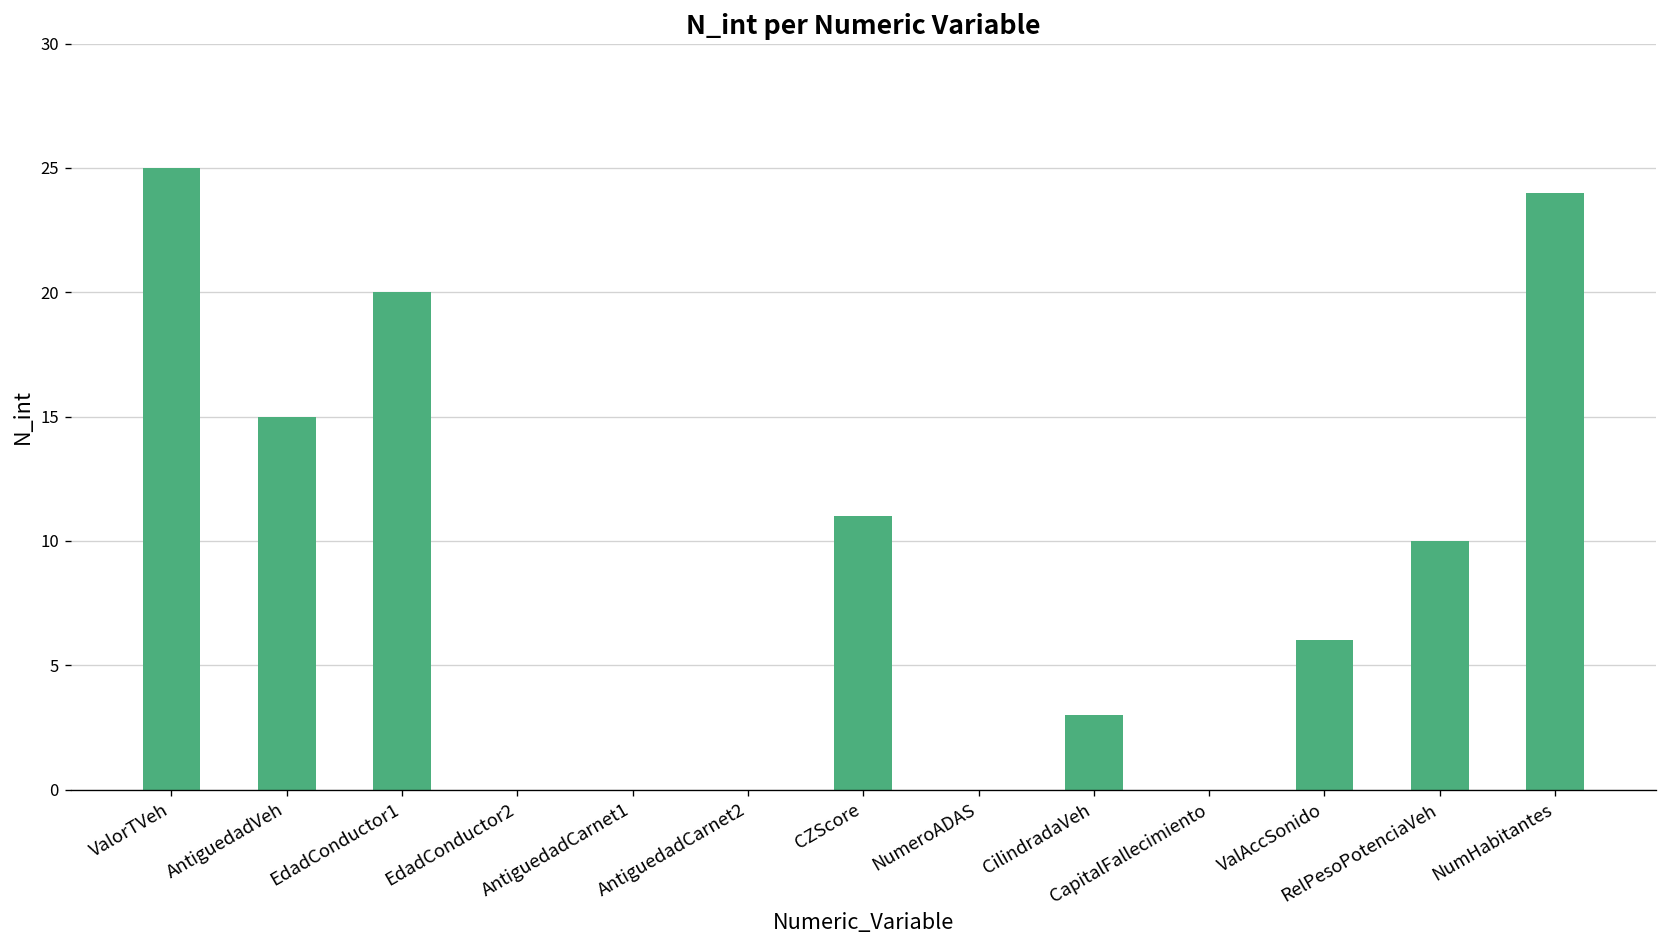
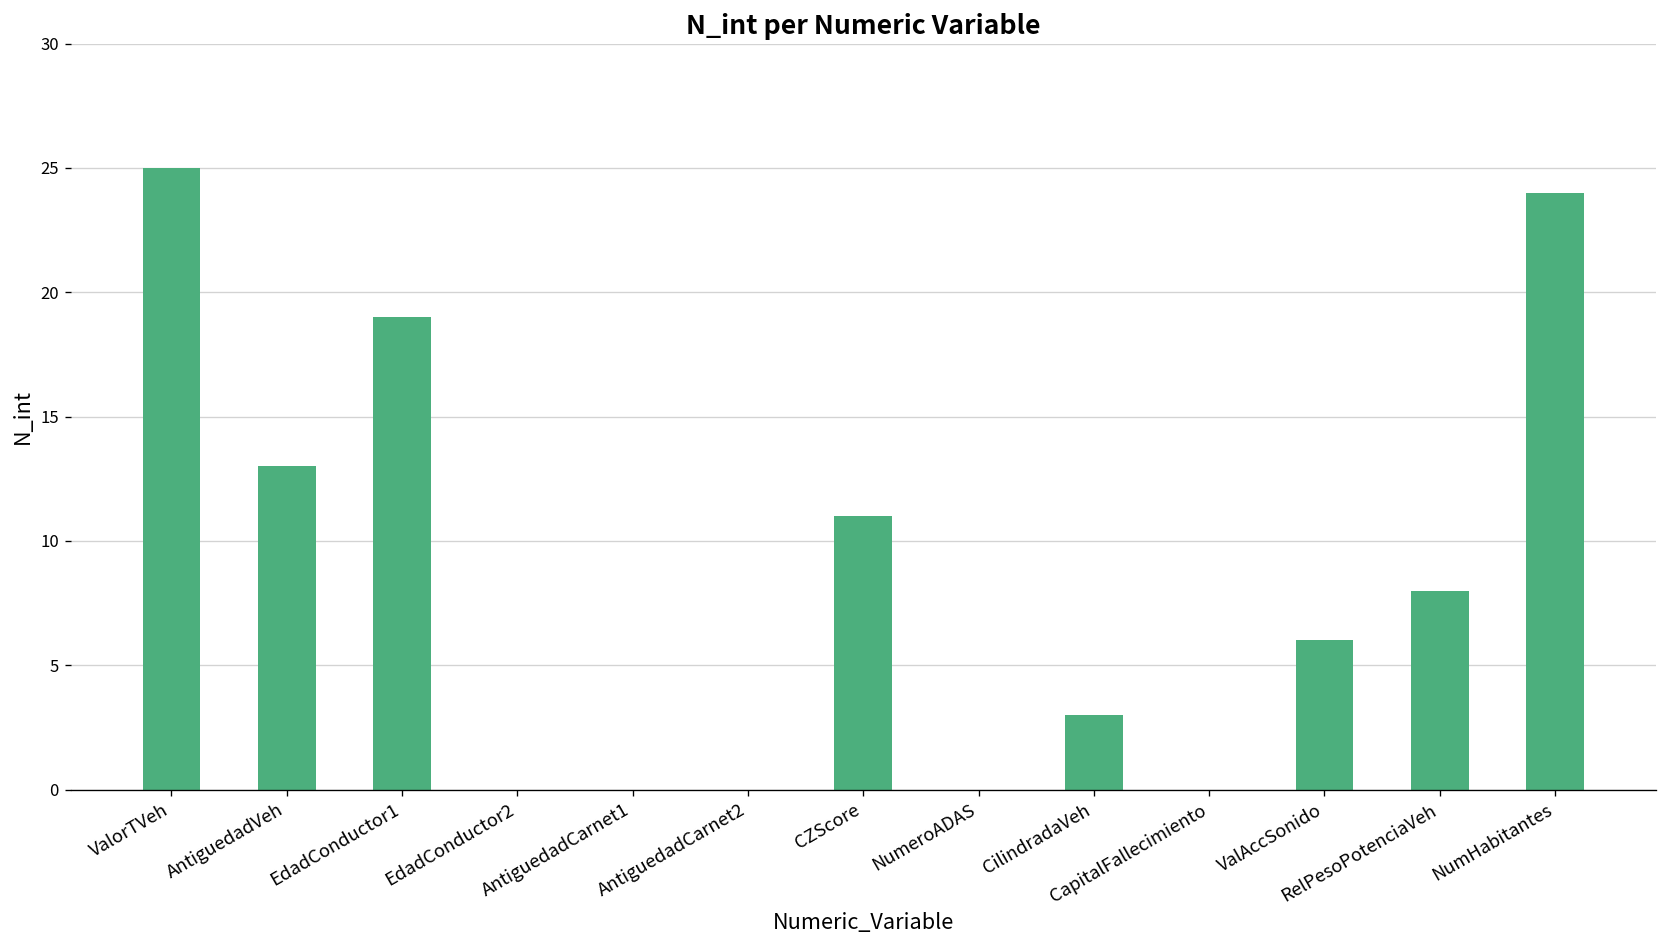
  {
    "ValorTVeh": 25,
-   "AntiguedadVeh": 15,
-   "EdadConductor1": 20,
+   "AntiguedadVeh": 13,
+   "EdadConductor1": 19,
    "EdadConductor2": 0,
    "AntiguedadCarnet1": 0,
    "AntiguedadCarnet2": 0,
    "CZScore": 11,
    "NumeroADAS": 0,
    "CilindradaVeh": 3,
    "CapitalFallecimiento": 0,
    "ValAccSonido": 6,
-   "RelPesoPotenciaVeh": 10,
+   "RelPesoPotenciaVeh": 8,
    "NumHabitantes": 24
  }
